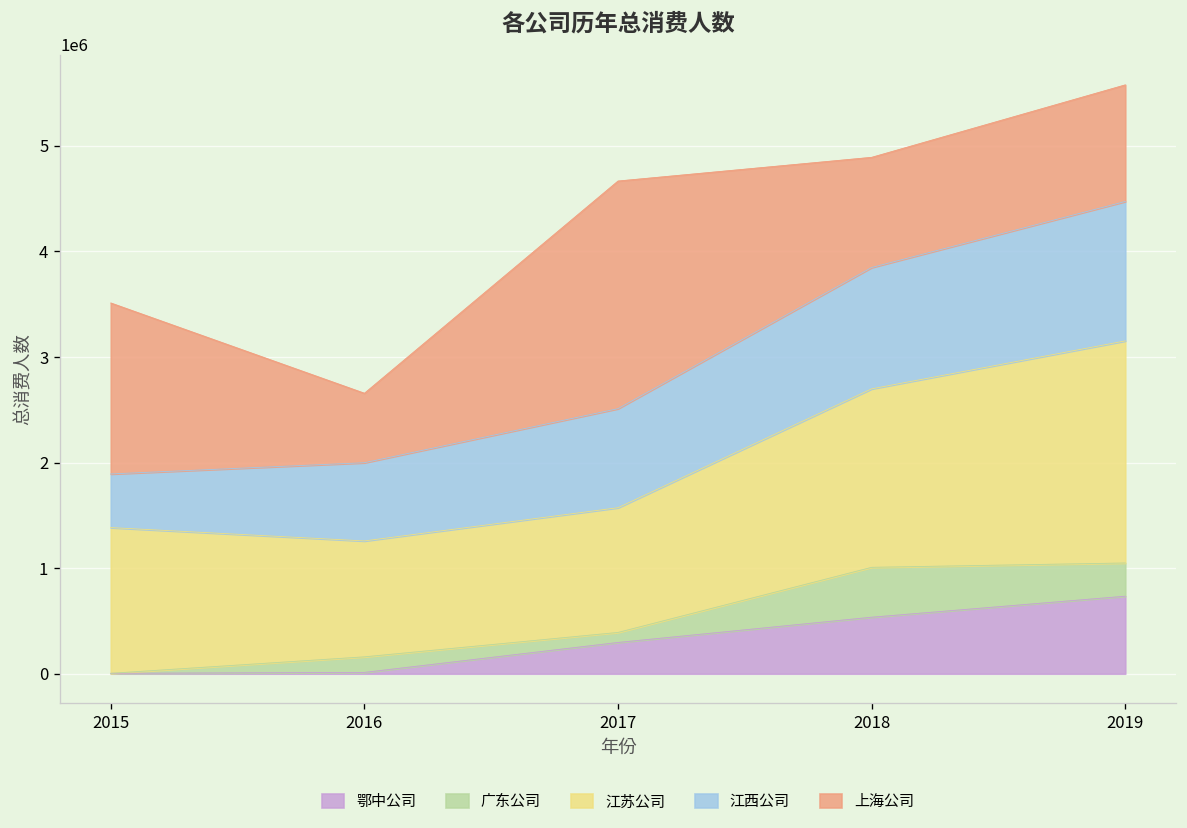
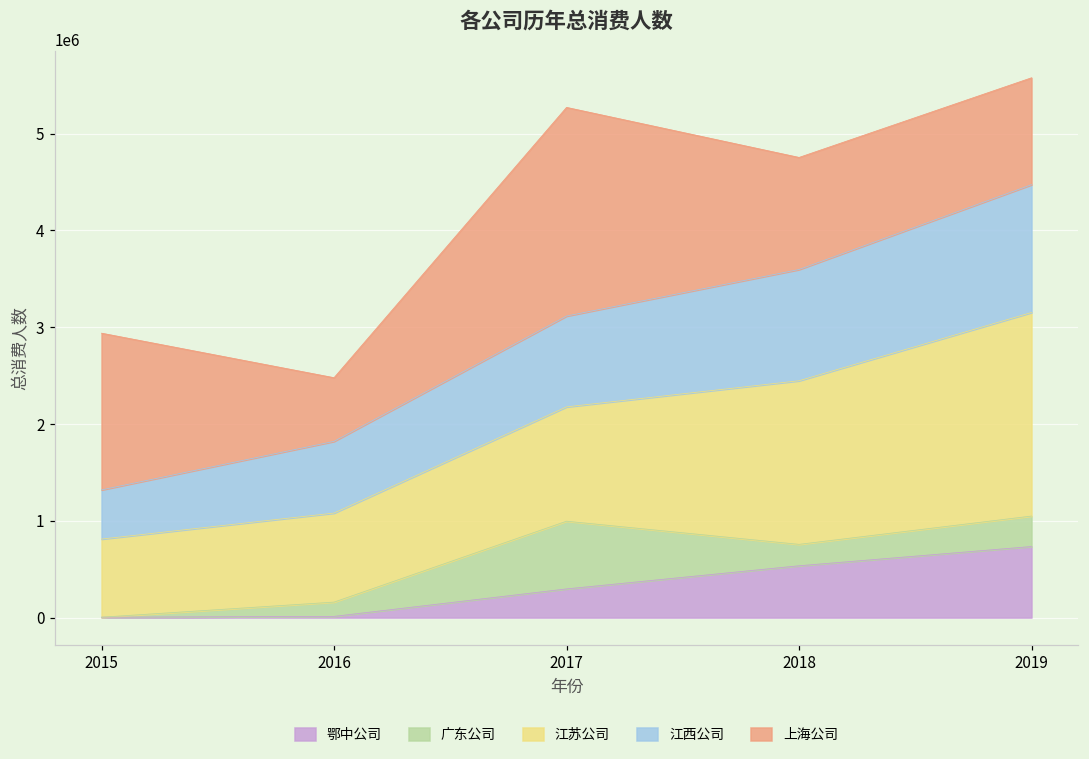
  {
    "广东公司": {
      "2016": 100000,
-     "2017": 100000,
-     "2018": 500000,
+     "2017": 700000,
+     "2018": 200000,
      "2019": 300000
    },
    "江苏公司": {
-     "2015": 1400000,
-     "2016": 1100000,
+     "2015": 800000,
+     "2016": 900000,
      "2017": 1200000,
      "2018": 1700000,
      "2019": 2100000
    },
    "上海公司": {
      "2015": 1600000,
      "2016": 700000,
      "2017": 2200000,
-     "2018": 1000000,
+     "2018": 1200000,
      "2019": 1100000
    }
  }
